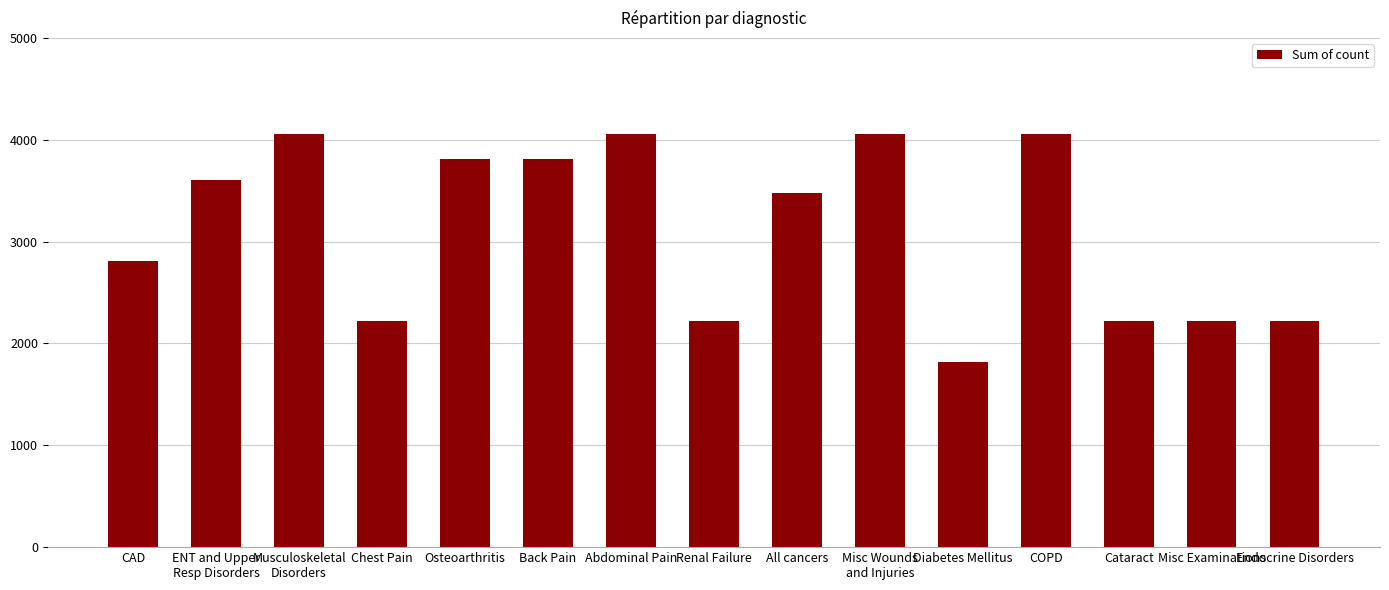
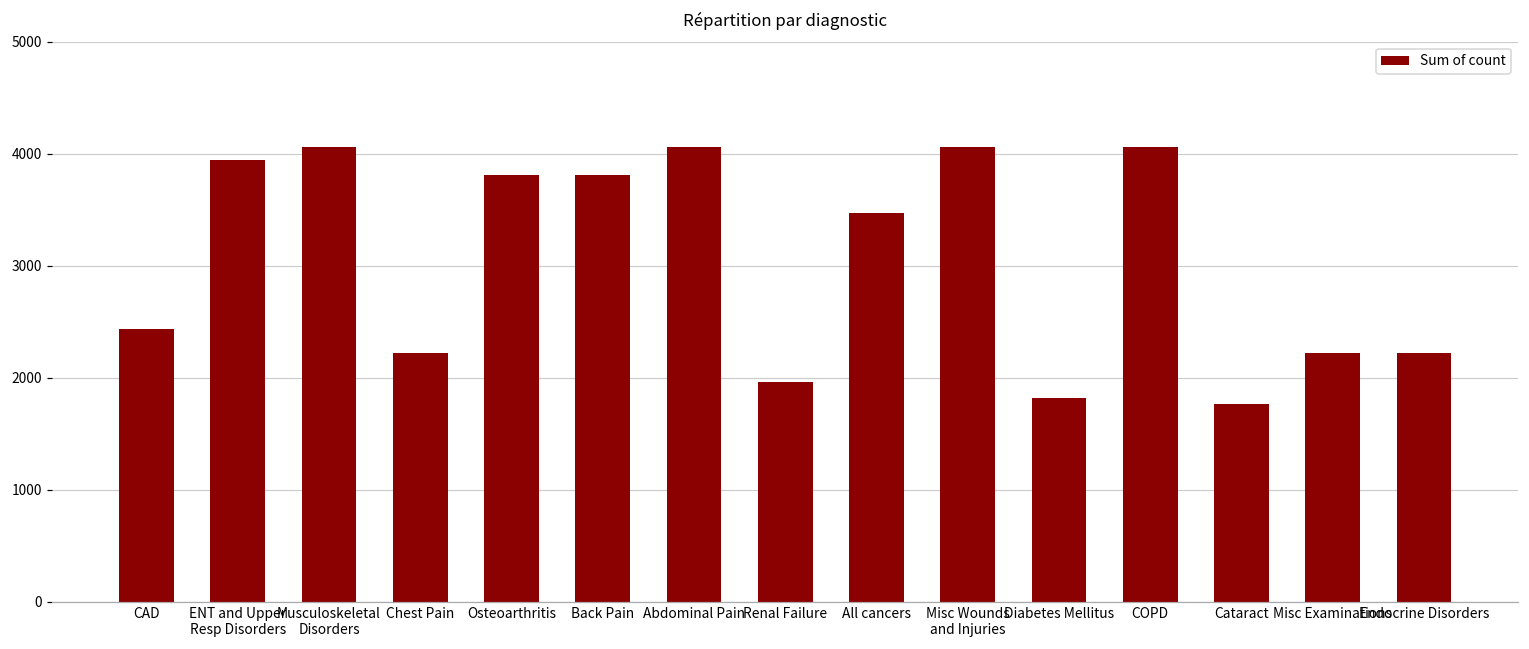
  {
-   "CAD": 2810,
-   "ENT and Upper Resp Disorders": 3600,
+   "CAD": 2440,
+   "ENT and Upper Resp Disorders": 3940,
    "Musculoskeletal Disorders": 4060,
    "Chest Pain": 2220,
    "Osteoarthritis": 3810,
    "Back Pain": 3810,
    "Abdominal Pain": 4060,
-   "Renal Failure": 2220,
+   "Renal Failure": 1970,
    "All cancers": 3470,
    "Misc Wounds and Injuries": 4060,
    "Diabetes Mellitus": 1820,
    "COPD": 4060,
-   "Cataract": 2220
+   "Cataract": 1770
  }
